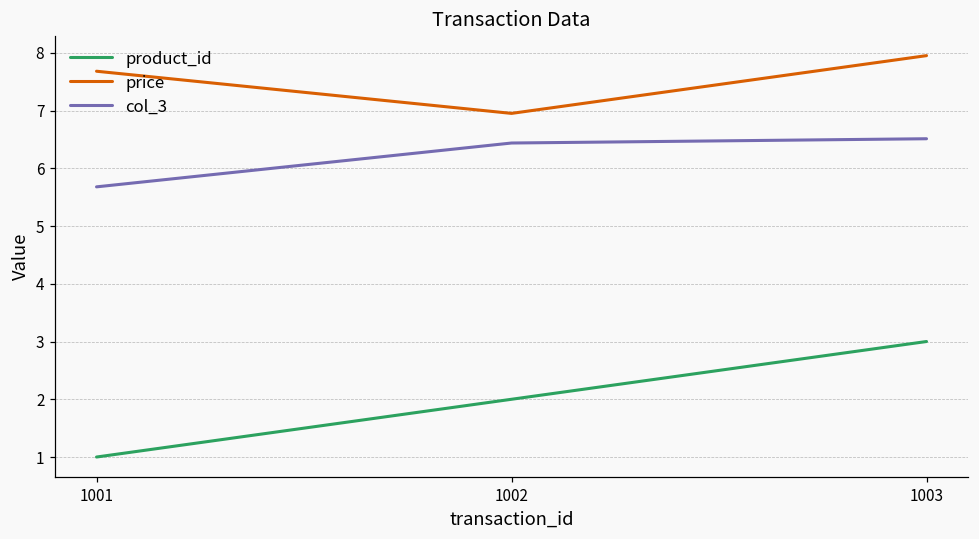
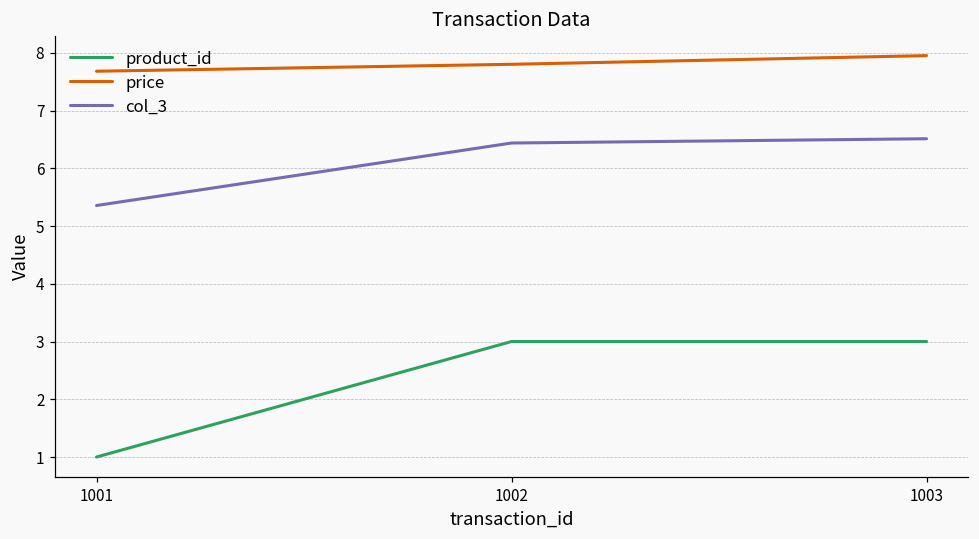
  {
    "product_id": {
      "1001": 1,
-     "1002": 2,
+     "1002": 3,
      "1003": 3
    },
    "price": {
      "1001": 7.7,
-     "1002": 7.0,
+     "1002": 7.8,
      "1003": 8.0
    },
    "col_3": {
-     "1001": 5.7,
+     "1001": 5.4,
      "1002": 6.4,
      "1003": 6.5
    }
  }
